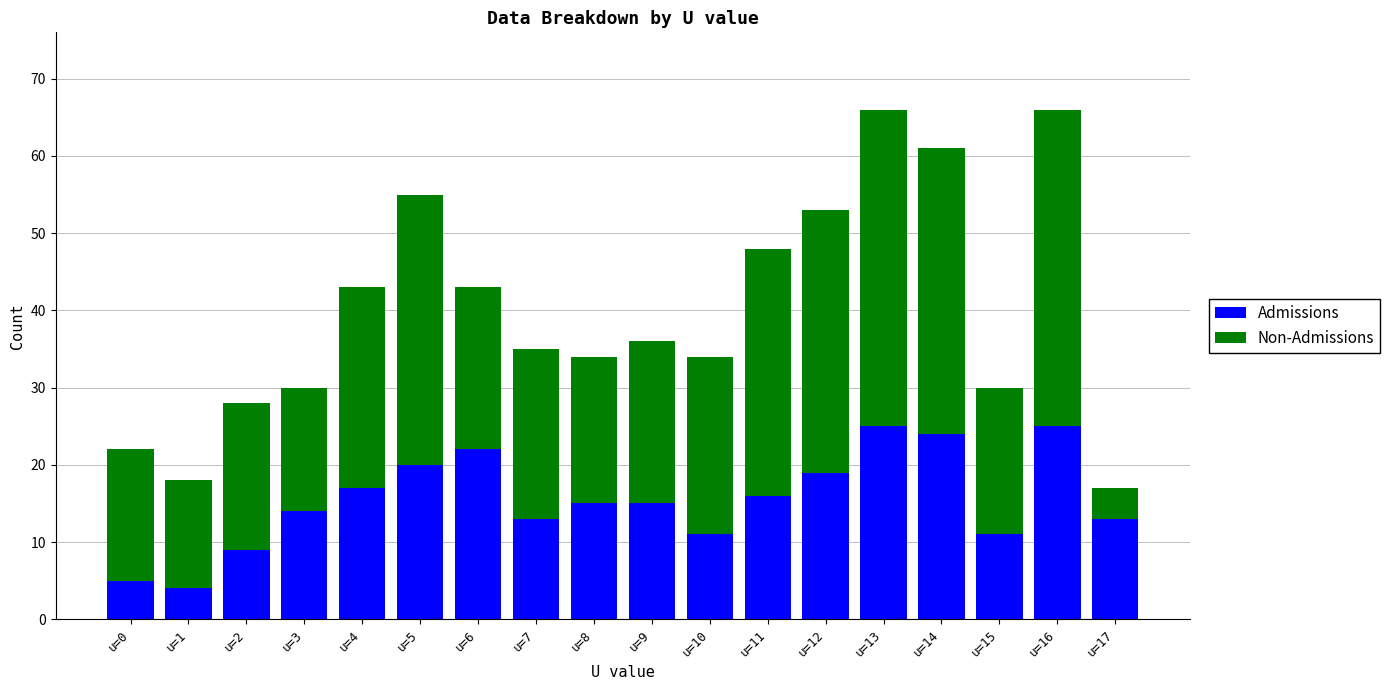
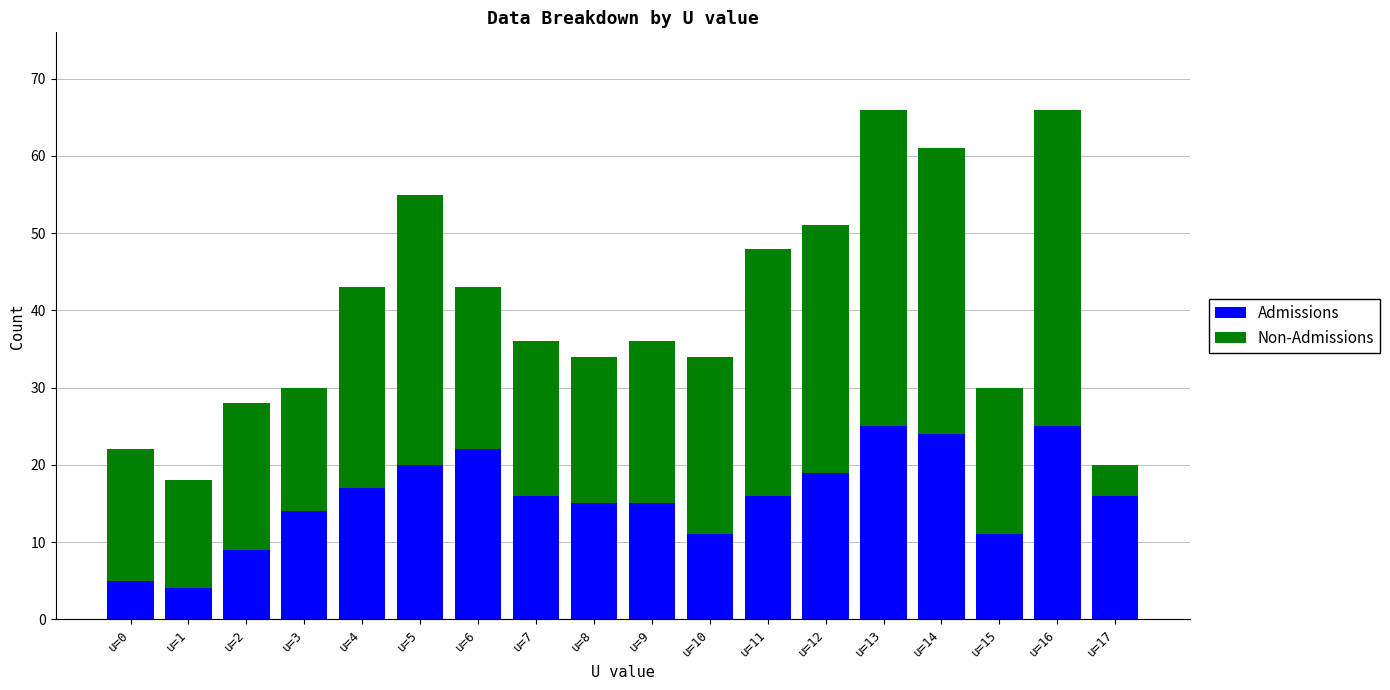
  {
    "Admissions": {
      "u=0": 5,
      "u=1": 4,
      "u=2": 9,
      "u=3": 14,
      "u=4": 17,
      "u=5": 20,
      "u=6": 22,
-     "u=7": 13,
+     "u=7": 16,
      "u=8": 15,
      "u=9": 15,
      "u=10": 11,
      "u=11": 16,
      "u=12": 19,
      "u=13": 25,
      "u=14": 24,
      "u=15": 11,
      "u=16": 25,
-     "u=17": 13
+     "u=17": 16
    },
    "Non-Admissions": {
      "u=0": 17,
      "u=1": 14,
      "u=2": 19,
      "u=3": 16,
      "u=4": 26,
      "u=5": 35,
      "u=6": 21,
-     "u=7": 22,
+     "u=7": 20,
      "u=8": 19,
      "u=9": 21,
      "u=10": 23,
      "u=11": 32,
-     "u=12": 34,
+     "u=12": 32,
      "u=13": 41,
      "u=14": 37,
      "u=15": 19,
      "u=16": 41,
      "u=17": 4
    }
  }
